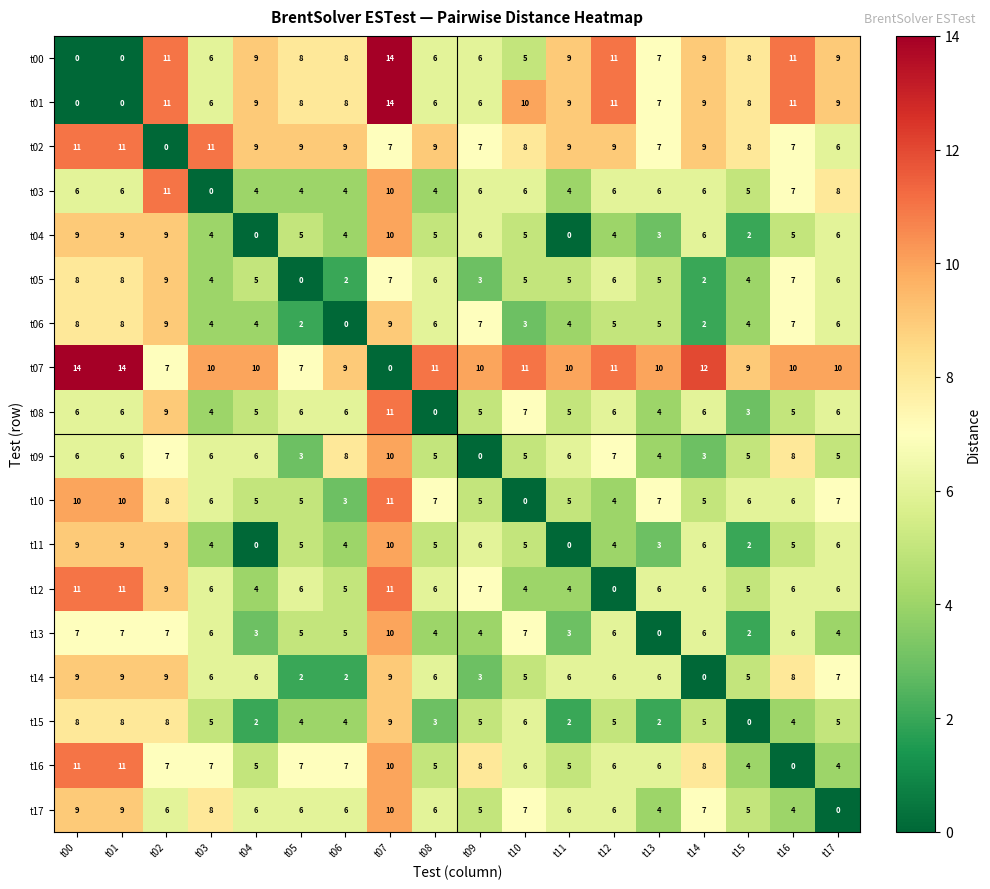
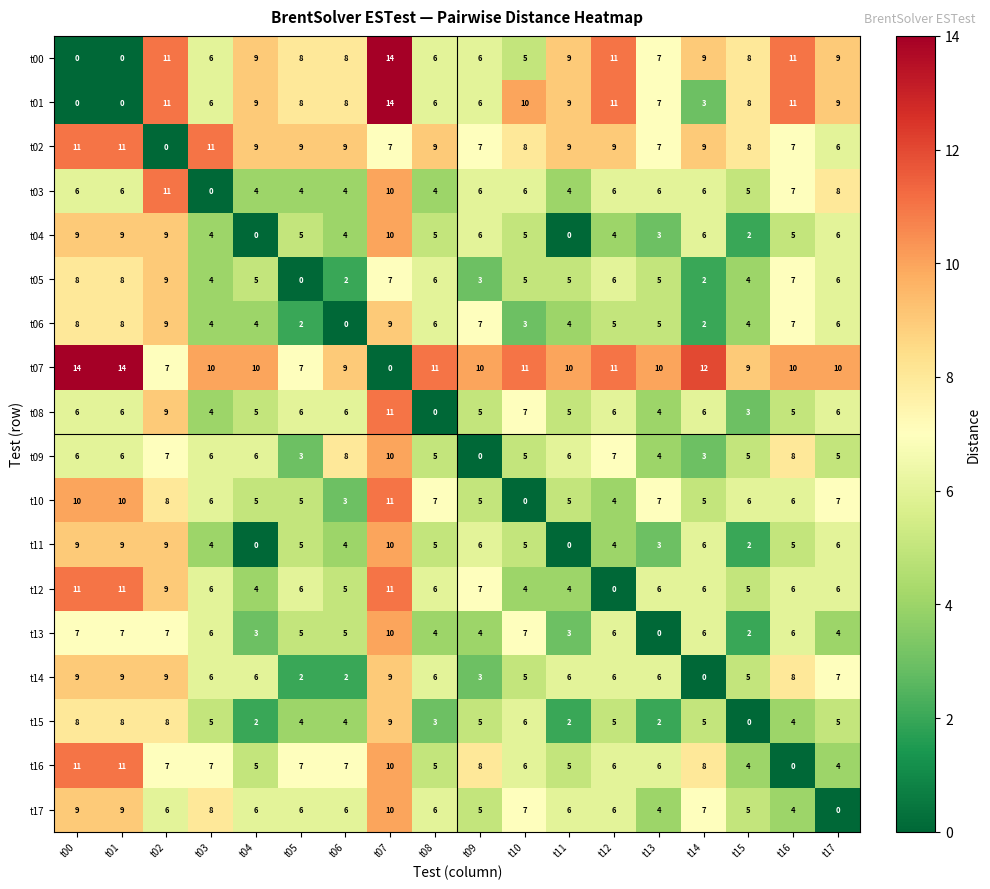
  {
    "t01": {
      "t00": 0,
      "t01": 0,
      "t02": 11,
      "t03": 6,
      "t04": 9,
      "t05": 8,
      "t06": 8,
      "t07": 14,
      "t08": 6,
      "t09": 6,
      "t10": 10,
      "t11": 9,
      "t12": 11,
      "t13": 7,
-     "t14": 9,
+     "t14": 3,
      "t15": 8,
      "t16": 11,
      "t17": 9
    }
  }
